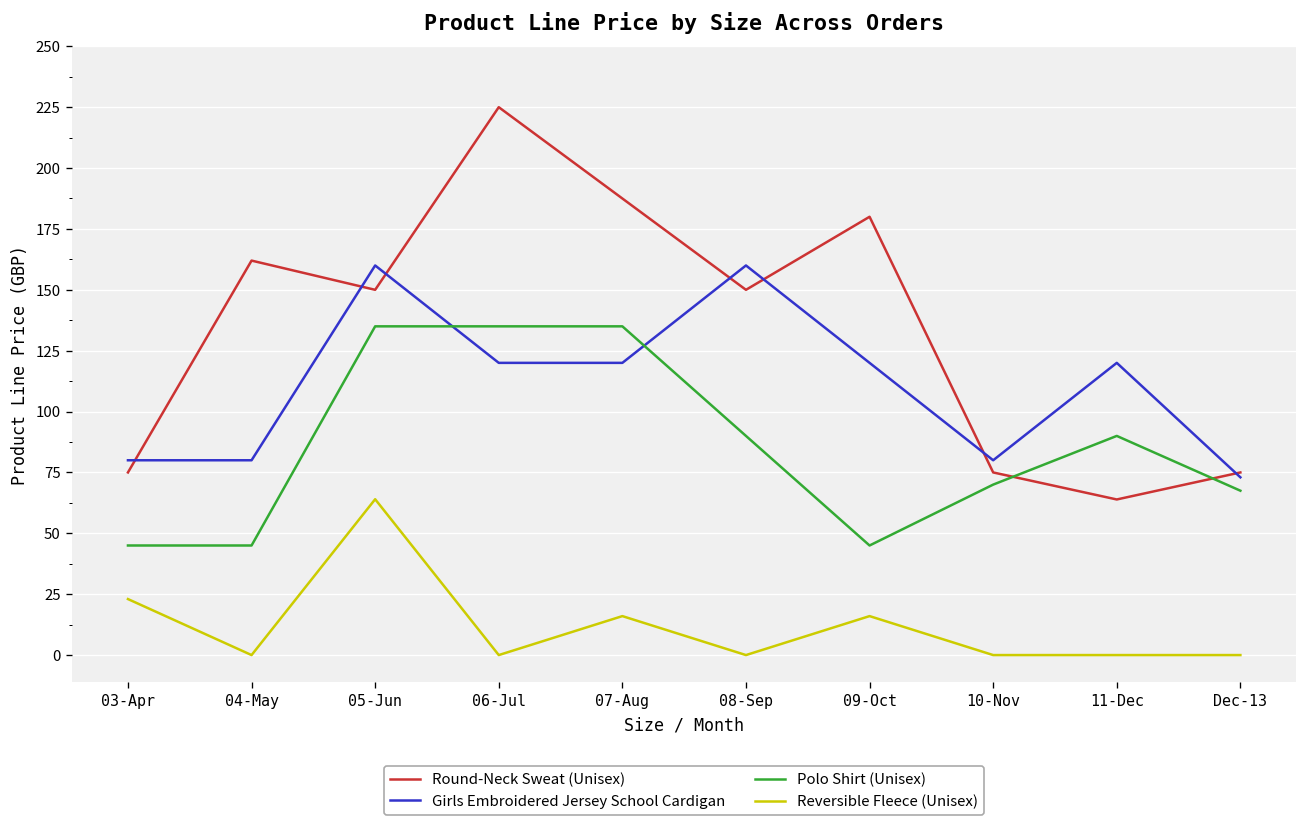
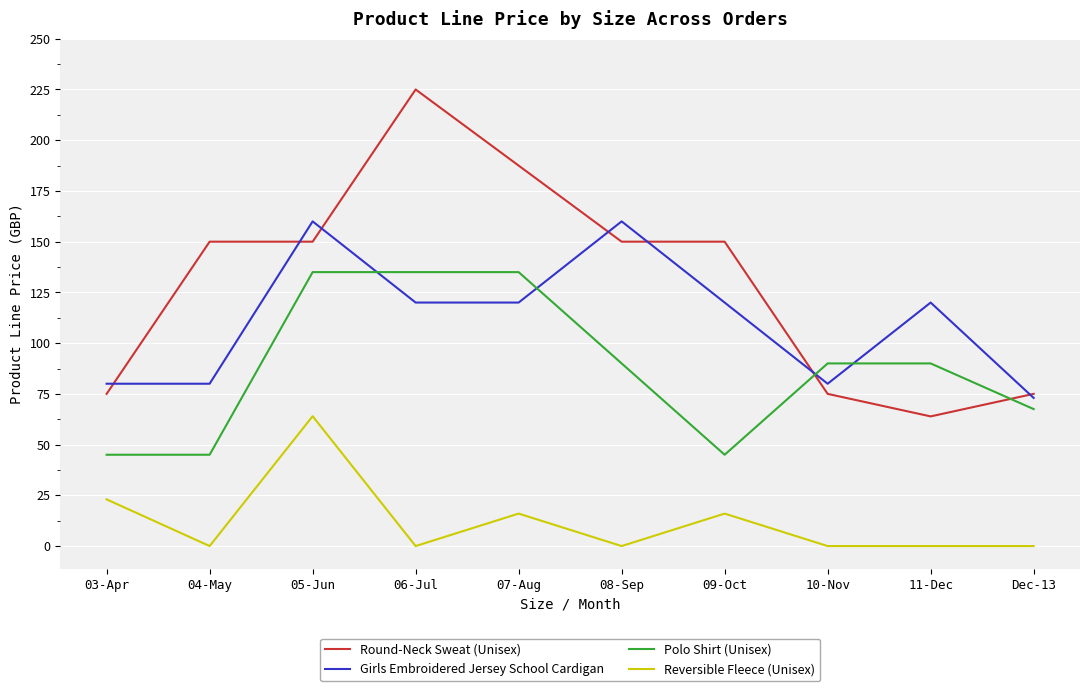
  {
    "Round-Neck Sweat (Unisex)": {
      "03-Apr": 75,
-     "04-May": 162,
+     "04-May": 150,
      "05-Jun": 150,
      "06-Jul": 225,
      "07-Aug": 188,
      "08-Sep": 150,
-     "09-Oct": 180,
+     "09-Oct": 150,
      "10-Nov": 75,
      "11-Dec": 64,
      "Dec-13": 75
    },
    "Girls Embroidered Jersey School Cardigan": {
      "03-Apr": 80,
      "04-May": 80,
      "05-Jun": 160,
      "06-Jul": 120,
      "07-Aug": 120,
      "08-Sep": 160,
      "09-Oct": 120,
      "10-Nov": 80,
      "11-Dec": 120,
      "Dec-13": 73
    },
    "Polo Shirt (Unisex)": {
      "03-Apr": 45,
      "04-May": 45,
      "05-Jun": 135,
      "06-Jul": 135,
      "07-Aug": 135,
      "08-Sep": 90,
      "09-Oct": 45,
-     "10-Nov": 70,
+     "10-Nov": 90,
      "11-Dec": 90,
      "Dec-13": 68
    },
    "Reversible Fleece (Unisex)": {
      "03-Apr": 23,
      "04-May": 0,
      "05-Jun": 64,
      "06-Jul": 0,
      "07-Aug": 16,
      "08-Sep": 0,
      "09-Oct": 16,
      "10-Nov": 0,
      "11-Dec": 0,
      "Dec-13": 0
    }
  }
